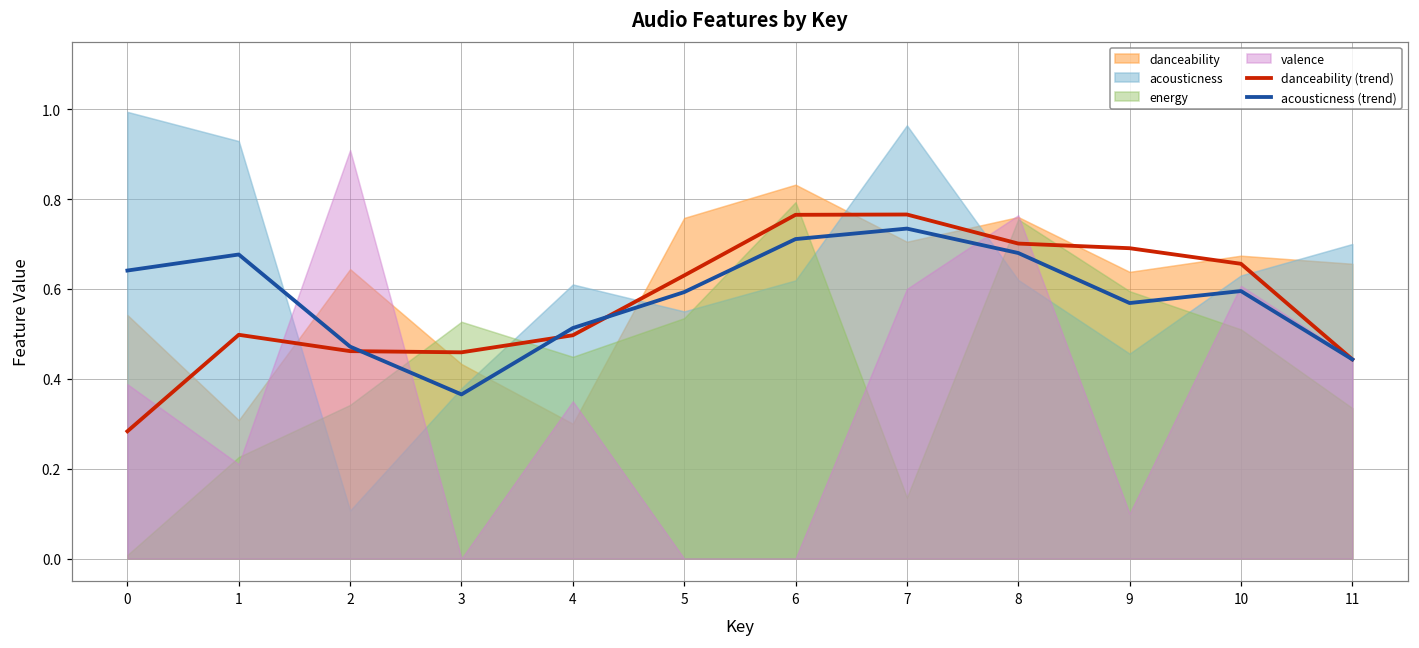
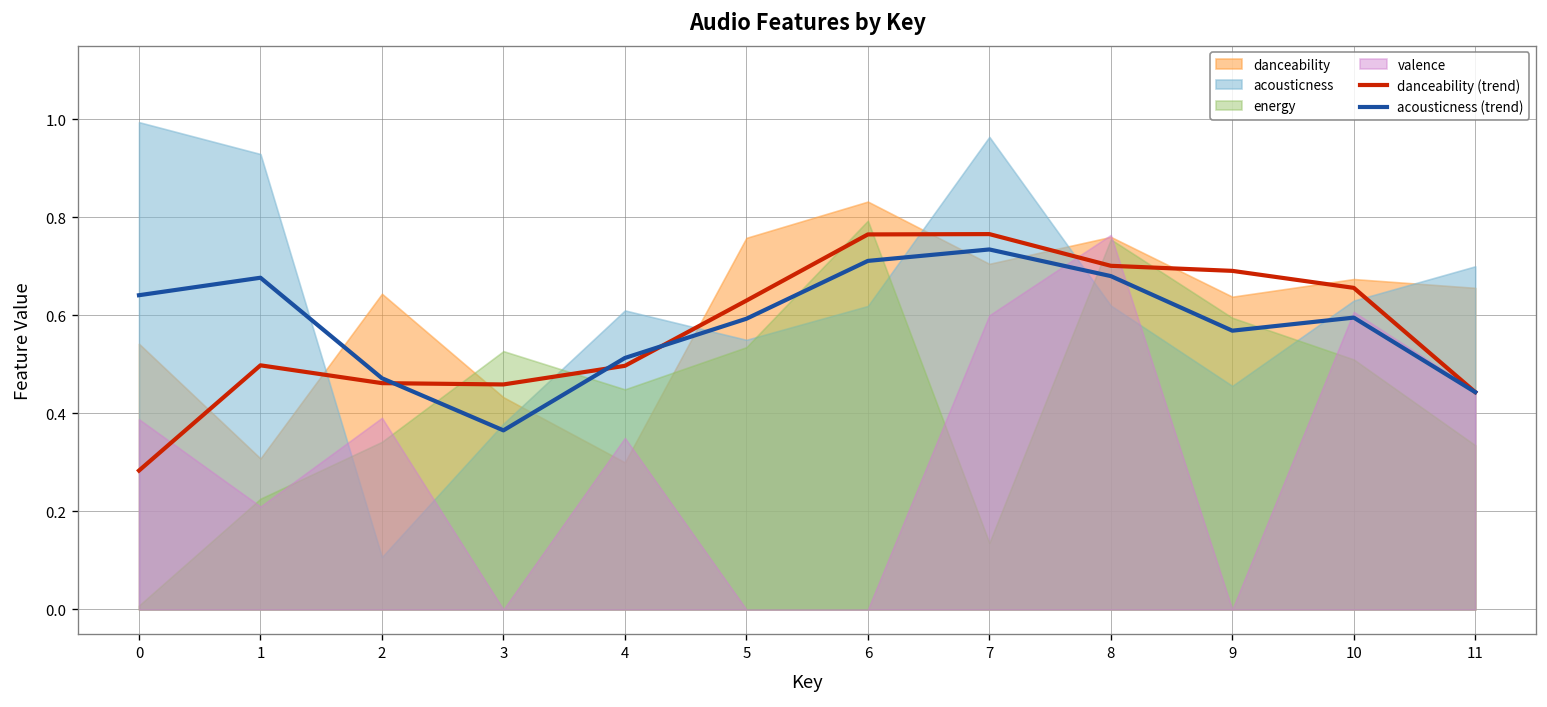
  {
    "danceability (trend)": {
      "0": 0.28,
      "1": 0.50,
      "2": 0.46,
      "3": 0.46,
      "4": 0.50,
      "5": 0.63,
      "6": 0.77,
      "7": 0.77,
      "8": 0.70,
      "9": 0.69,
      "10": 0.66
    },
    "danceability": {
      "0": 0.54,
      "1": 0.31,
      "2": 0.64,
      "3": 0.43,
      "4": 0.30,
      "5": 0.76,
      "6": 0.83,
      "7": 0.71,
      "9": 0.64,
      "10": 0.67,
      "11": 0.66
    },
    "acousticness (trend)": {
      "0": 0.64,
      "1": 0.68,
      "2": 0.47,
      "3": 0.37,
      "4": 0.51,
      "5": 0.59,
      "6": 0.71,
      "7": 0.73,
      "8": 0.68,
      "9": 0.57,
      "10": 0.60
    },
    "acousticness": {
      "0": 0.99,
      "1": 0.93,
      "2": 0.11,
      "3": 0.38,
      "4": 0.61,
      "5": 0.55,
      "6": 0.62,
      "7": 0.96,
      "8": 0.62,
      "9": 0.46,
      "10": 0.63,
      "11": 0.70
    },
    "energy": {
      "0": 0.01,
      "1": 0.23,
      "2": 0.34,
      "3": 0.53,
      "4": 0.45,
      "5": 0.54,
      "6": 0.79,
      "7": 0.14,
      "9": 0.60,
      "10": 0.51,
      "11": 0.34
    },
    "valence": {
      "0": 0.39,
      "1": 0.21,
-     "2": 0.91,
+     "2": 0.39,
      "3": 0.00,
      "4": 0.35,
      "5": 0.00,
      "6": 0.00,
      "7": 0.60,
-     "9": 0.1,
+     "9": 0.0,
      "10": 0.61
    }
  }
